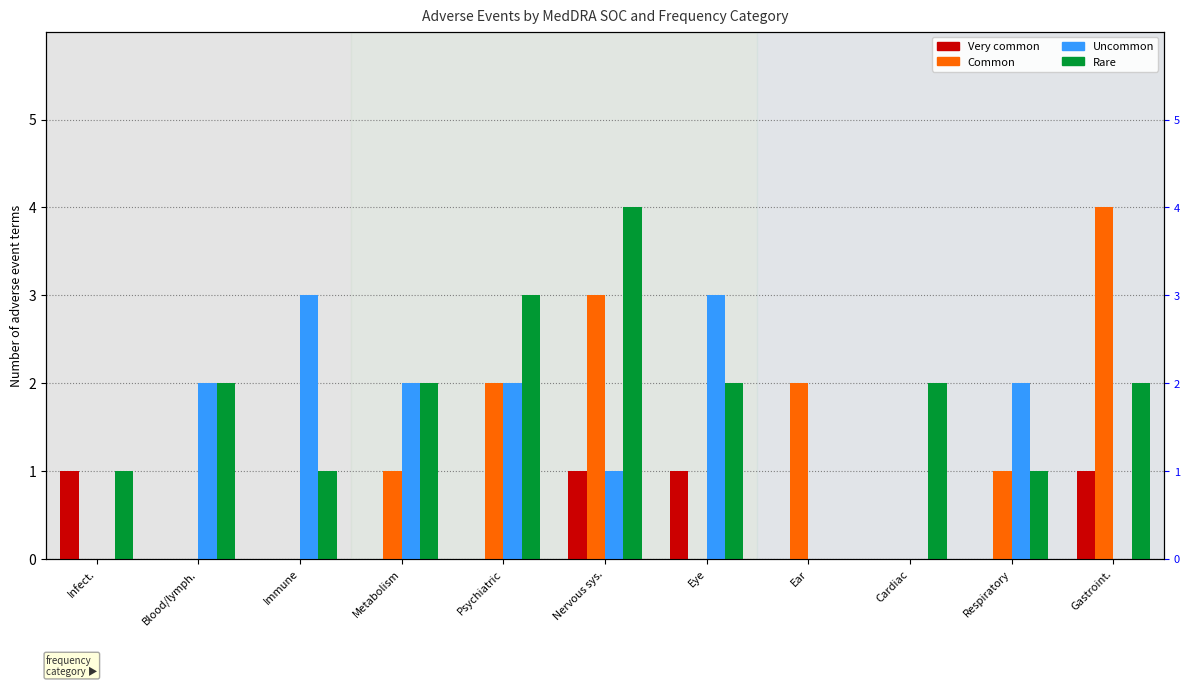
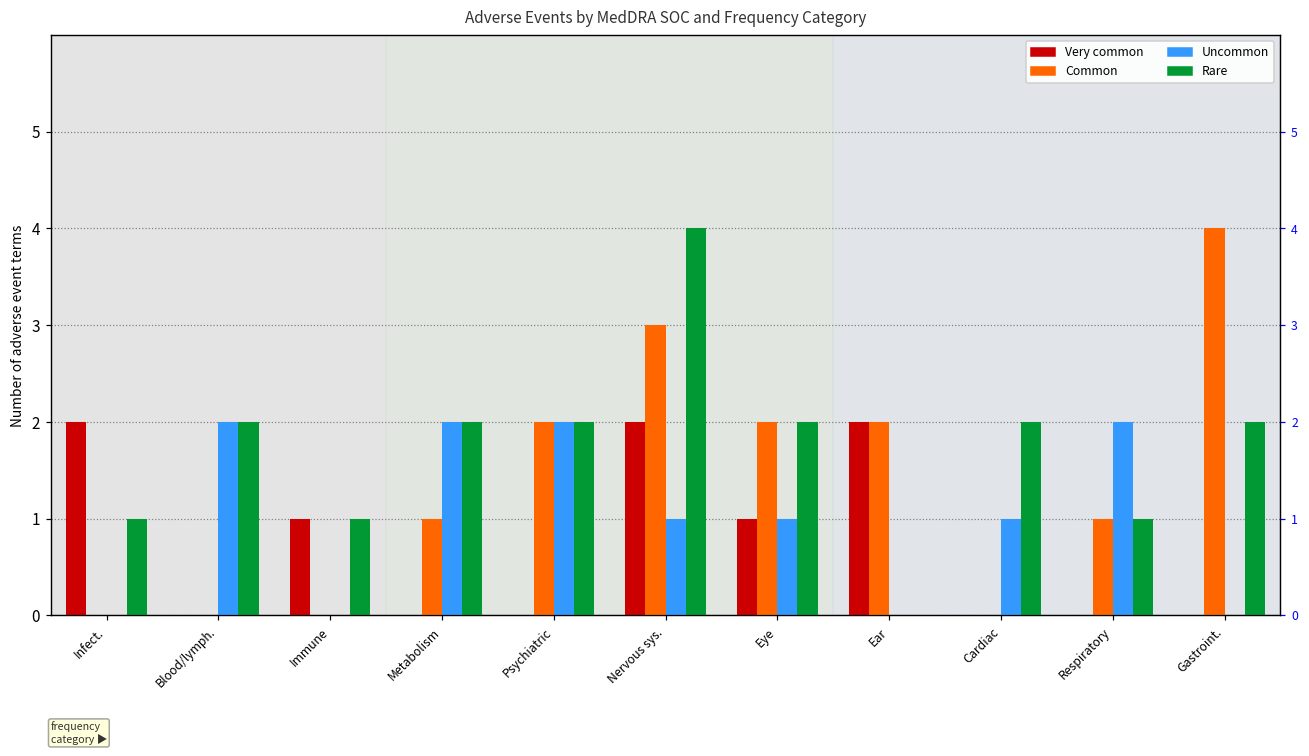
  {
    "Very common": {
-     "Infect.": 1,
+     "Infect.": 2,
      "Blood/lymph.": 0,
-     "Immune": 0,
+     "Immune": 1,
      "Metabolism": 0,
      "Psychiatric": 0,
-     "Nervous sys.": 1,
+     "Nervous sys.": 2,
      "Eye": 1,
-     "Ear": 0,
+     "Ear": 2,
      "Cardiac": 0,
      "Respiratory": 0,
-     "Gastroint.": 1
+     "Gastroint.": 0
    },
    "Common": {
      "Infect.": 0,
      "Blood/lymph.": 0,
      "Immune": 0,
      "Metabolism": 1,
      "Psychiatric": 2,
      "Nervous sys.": 3,
-     "Eye": 0,
+     "Eye": 2,
      "Ear": 2,
      "Cardiac": 0,
      "Respiratory": 1,
      "Gastroint.": 4
    },
    "Uncommon": {
      "Infect.": 0,
      "Blood/lymph.": 2,
-     "Immune": 3,
+     "Immune": 0,
      "Metabolism": 2,
      "Psychiatric": 2,
      "Nervous sys.": 1,
-     "Eye": 3,
+     "Eye": 1,
      "Ear": 0,
-     "Cardiac": 0,
+     "Cardiac": 1,
      "Respiratory": 2,
      "Gastroint.": 0
    },
    "Rare": {
      "Infect.": 1,
      "Blood/lymph.": 2,
      "Immune": 1,
      "Metabolism": 2,
-     "Psychiatric": 3,
+     "Psychiatric": 2,
      "Nervous sys.": 4,
      "Eye": 2,
      "Ear": 0,
      "Cardiac": 2,
      "Respiratory": 1,
      "Gastroint.": 2
    }
  }
